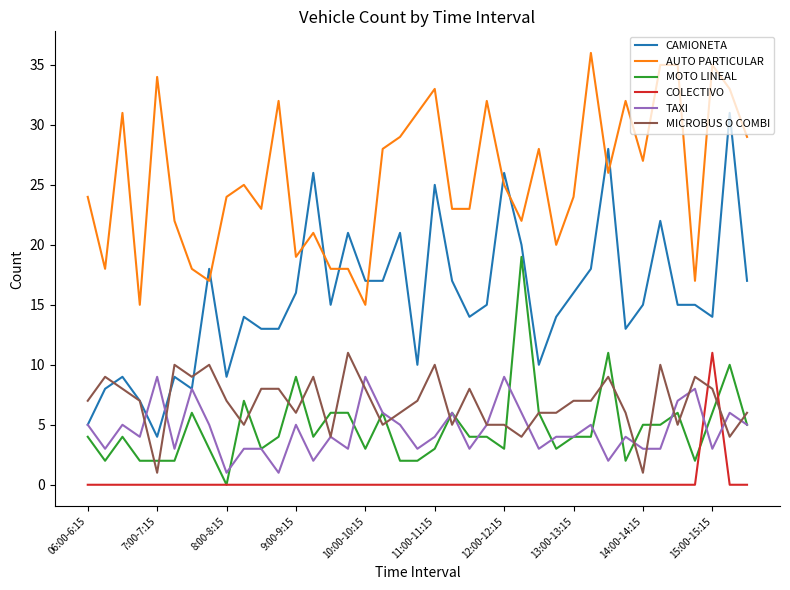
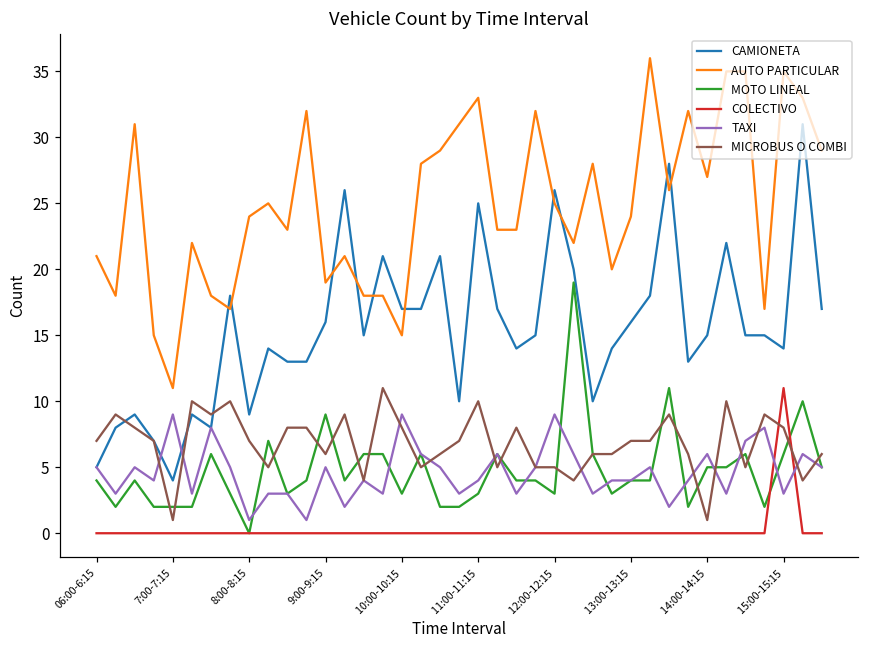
  {
    "CAMIONETA": {
      "7:00-7:15": 4,
      "8:00-8:15": 9,
      "9:00-9:15": 16,
      "10:00-10:15": 17,
      "11:00-11:15": 25,
      "12:00-12:15": 26,
      "13:00-13:15": 16,
      "14:00-14:15": 15,
      "15:00-15:15": 14
    },
    "AUTO PARTICULAR": {
-     "06:00-6:15": 24,
-     "7:00-7:15": 34,
+     "06:00-6:15": 21,
+     "7:00-7:15": 11,
      "8:00-8:15": 24,
      "9:00-9:15": 19,
      "10:00-10:15": 15,
      "11:00-11:15": 33,
      "12:00-12:15": 25,
      "13:00-13:15": 24,
      "14:00-14:15": 27
    },
    "MOTO LINEAL": {
      "06:00-6:15": 4,
      "7:00-7:15": 2,
      "9:00-9:15": 9,
      "10:00-10:15": 3,
      "11:00-11:15": 3,
      "12:00-12:15": 3,
      "14:00-14:15": 5,
      "15:00-15:15": 6
    },
    "COLECTIVO": {
      "06:00-6:15": 0,
      "7:00-7:15": 0,
      "9:00-9:15": 0,
      "10:00-10:15": 0,
      "11:00-11:15": 0,
      "12:00-12:15": 0,
      "13:00-13:15": 0,
      "14:00-14:15": 0,
      "15:00-15:15": 11
    },
    "TAXI": {
      "7:00-7:15": 9,
      "8:00-8:15": 1,
      "9:00-9:15": 5,
      "10:00-10:15": 9,
      "11:00-11:15": 4,
      "12:00-12:15": 9,
-     "14:00-14:15": 3,
+     "14:00-14:15": 6,
      "15:00-15:15": 3
    },
    "MICROBUS O COMBI": {
      "06:00-6:15": 7,
      "7:00-7:15": 1,
      "8:00-8:15": 7,
      "9:00-9:15": 6,
      "10:00-10:15": 8,
      "11:00-11:15": 10,
      "12:00-12:15": 5,
      "13:00-13:15": 7,
      "14:00-14:15": 1,
      "15:00-15:15": 8
    }
  }
